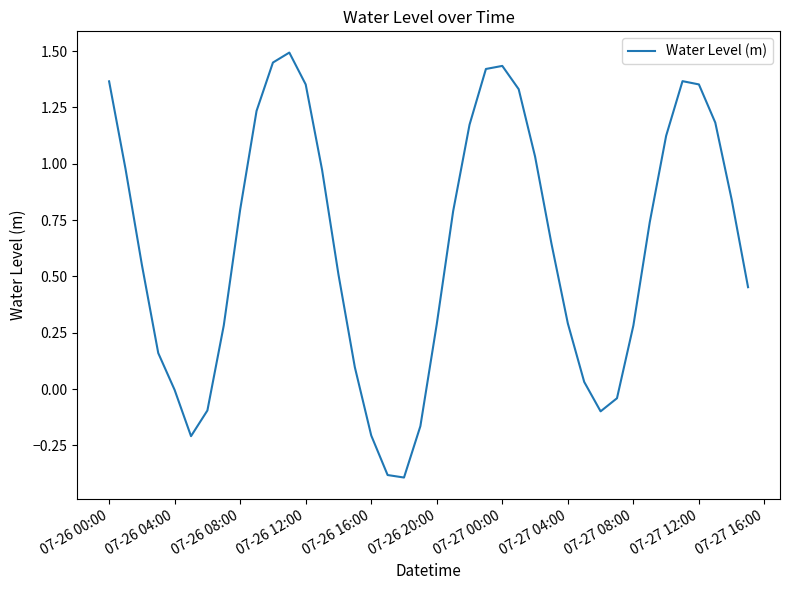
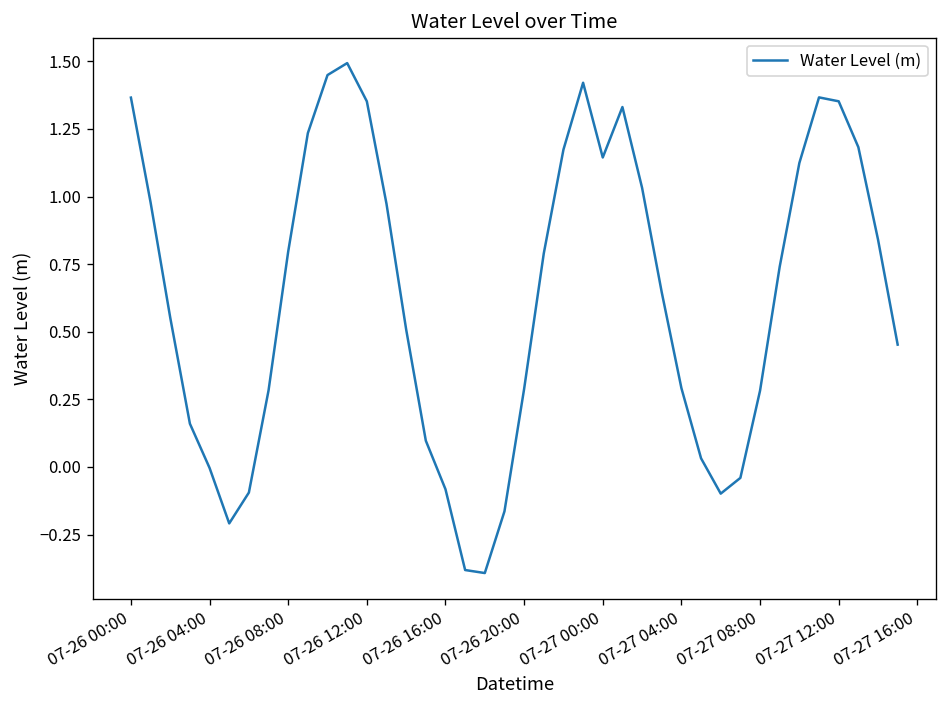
  {
    "07-26 00:00": 1.37,
    "07-26 04:00": 0.00,
    "07-26 08:00": 0.80,
    "07-26 12:00": 1.35,
-   "07-26 16:00": -0.21,
+   "07-26 16:00": -0.08,
    "07-26 20:00": 0.29,
-   "07-27 00:00": 1.43,
+   "07-27 00:00": 1.14,
    "07-27 04:00": 0.29,
    "07-27 08:00": 0.28,
    "07-27 12:00": 1.35
  }
